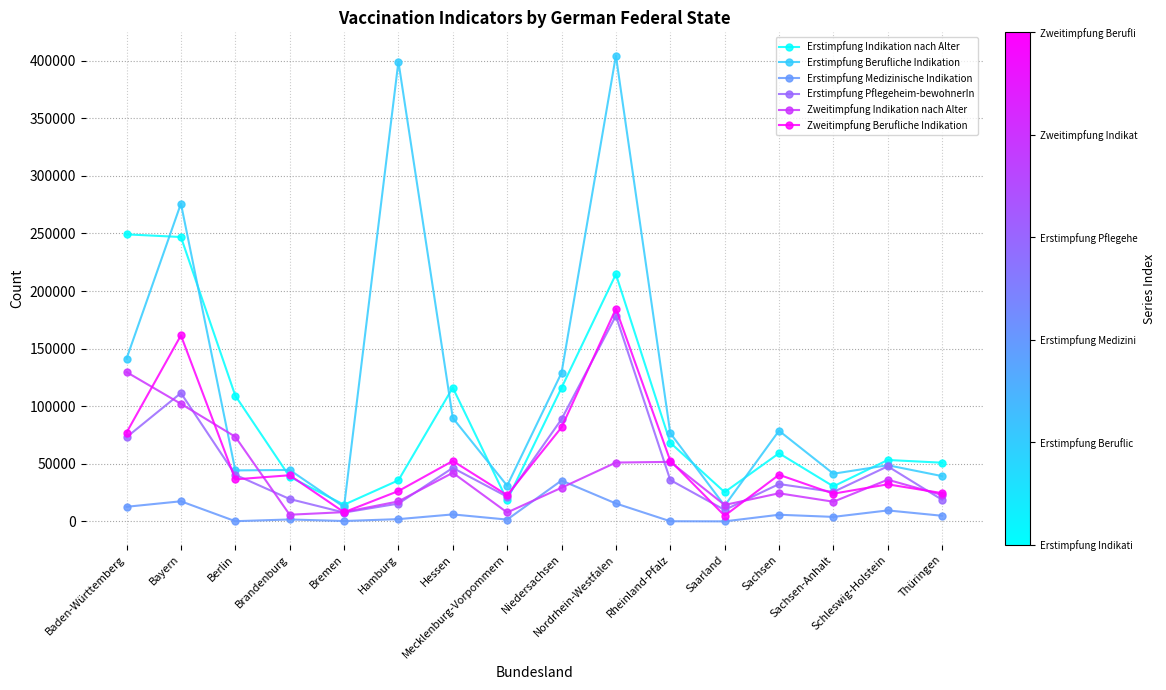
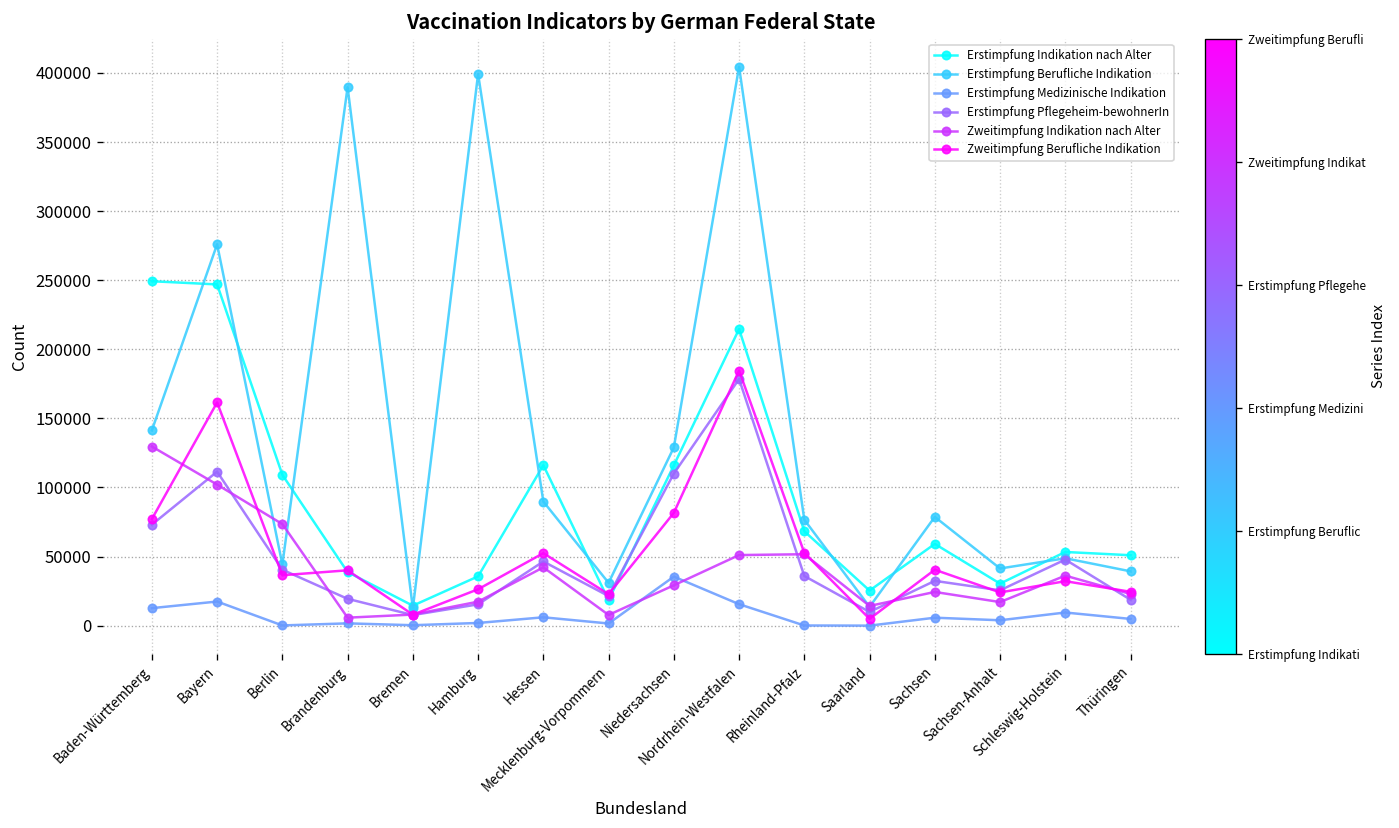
  {
    "Erstimpfung Indikation nach Alter": {
      "Baden-Württemberg": 249000,
      "Bayern": 247000,
      "Berlin": 109000,
      "Hamburg": 36000,
      "Hessen": 116000,
      "Mecklenburg-Vorpommern": 18000,
      "Niedersachsen": 116000,
      "Nordrhein-Westfalen": 215000,
      "Rheinland-Pfalz": 68000,
      "Saarland": 25000,
      "Sachsen": 59000,
      "Sachsen-Anhalt": 30000,
      "Schleswig-Holstein": 53000,
      "Thüringen": 51000
    },
    "Erstimpfung Berufliche Indikation": {
      "Baden-Württemberg": 141000,
      "Bayern": 276000,
      "Berlin": 44000,
-     "Brandenburg": 45000,
+     "Brandenburg": 390000,
      "Hamburg": 399000,
      "Hessen": 90000,
      "Mecklenburg-Vorpommern": 31000,
      "Niedersachsen": 129000,
      "Nordrhein-Westfalen": 404000,
      "Rheinland-Pfalz": 77000,
      "Sachsen": 79000,
      "Sachsen-Anhalt": 41000,
      "Thüringen": 39000
    },
    "Erstimpfung Medizinische Indikation": {
      "Baden-Württemberg": 13000,
      "Bayern": 17000,
      "Berlin": 0,
      "Brandenburg": 2000,
      "Bremen": 0,
      "Hamburg": 2000,
      "Hessen": 6000,
      "Mecklenburg-Vorpommern": 2000,
      "Niedersachsen": 35000,
      "Nordrhein-Westfalen": 16000,
      "Rheinland-Pfalz": 0,
      "Saarland": 0,
      "Sachsen": 6000,
      "Sachsen-Anhalt": 4000,
      "Schleswig-Holstein": 10000,
      "Thüringen": 5000
    },
    "Erstimpfung Pflegeheim-bewohnerIn": {
      "Baden-Württemberg": 73000,
      "Bayern": 111000,
      "Berlin": 40000,
      "Brandenburg": 19000,
      "Hessen": 46000,
-     "Niedersachsen": 89000,
+     "Niedersachsen": 110000,
      "Nordrhein-Westfalen": 178000,
      "Rheinland-Pfalz": 36000,
      "Saarland": 10000,
      "Sachsen": 32000,
      "Thüringen": 19000
    },
    "Zweitimpfung Indikation nach Alter": {
      "Baden-Württemberg": 130000,
      "Bayern": 102000,
      "Berlin": 73000,
      "Brandenburg": 6000,
      "Hessen": 42000,
      "Mecklenburg-Vorpommern": 8000,
      "Niedersachsen": 29000,
      "Nordrhein-Westfalen": 51000,
      "Sachsen": 24000,
      "Sachsen-Anhalt": 17000,
      "Schleswig-Holstein": 36000
    },
    "Zweitimpfung Berufliche Indikation": {
      "Baden-Württemberg": 77000,
      "Bayern": 162000,
      "Berlin": 36000,
      "Hamburg": 26000,
      "Hessen": 52000,
      "Niedersachsen": 82000,
      "Nordrhein-Westfalen": 185000,
      "Saarland": 5000,
      "Sachsen": 40000,
      "Schleswig-Holstein": 32000
    }
  }
